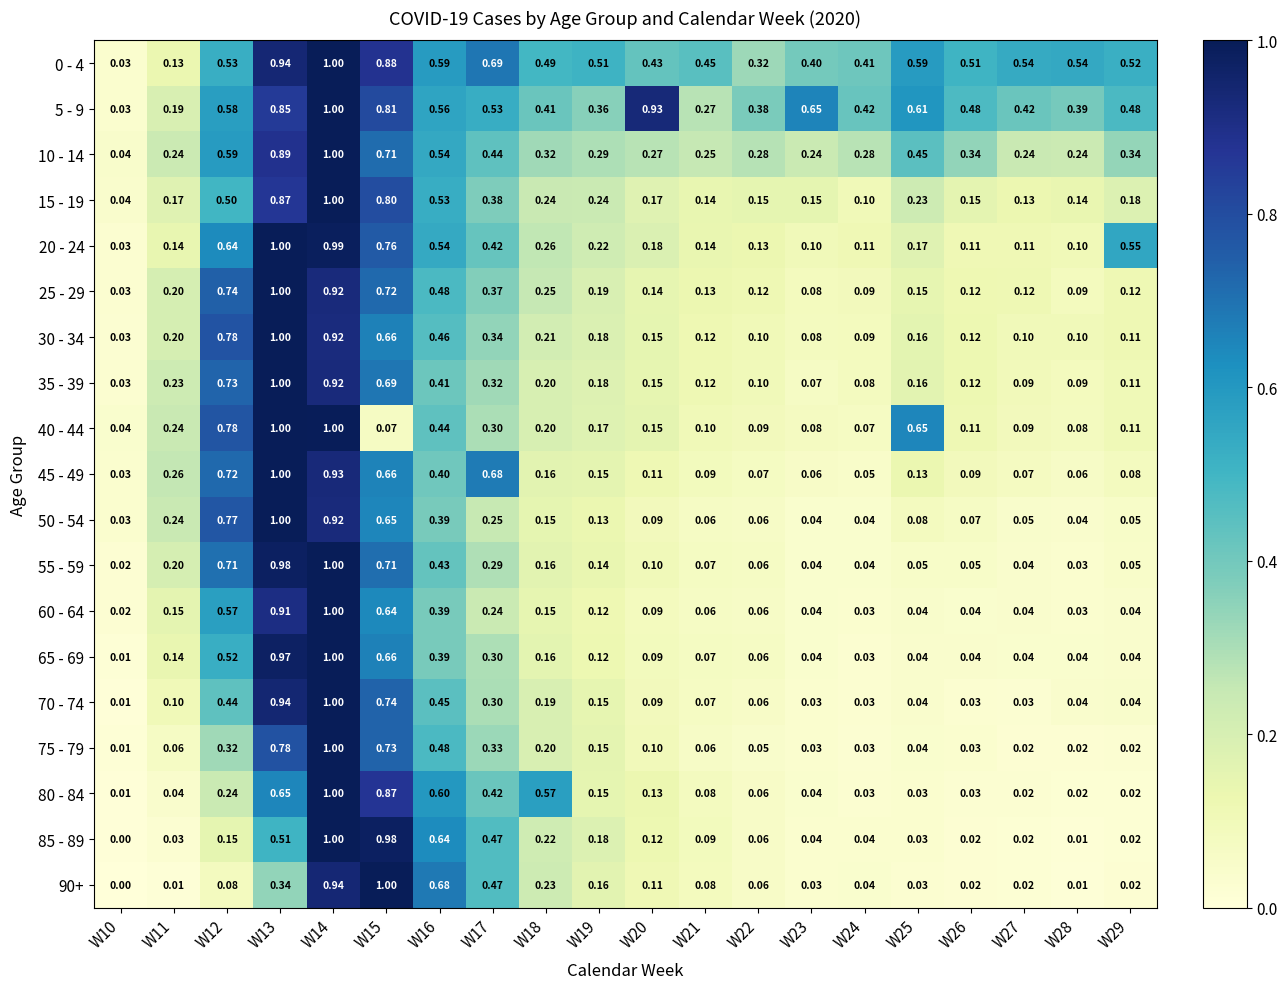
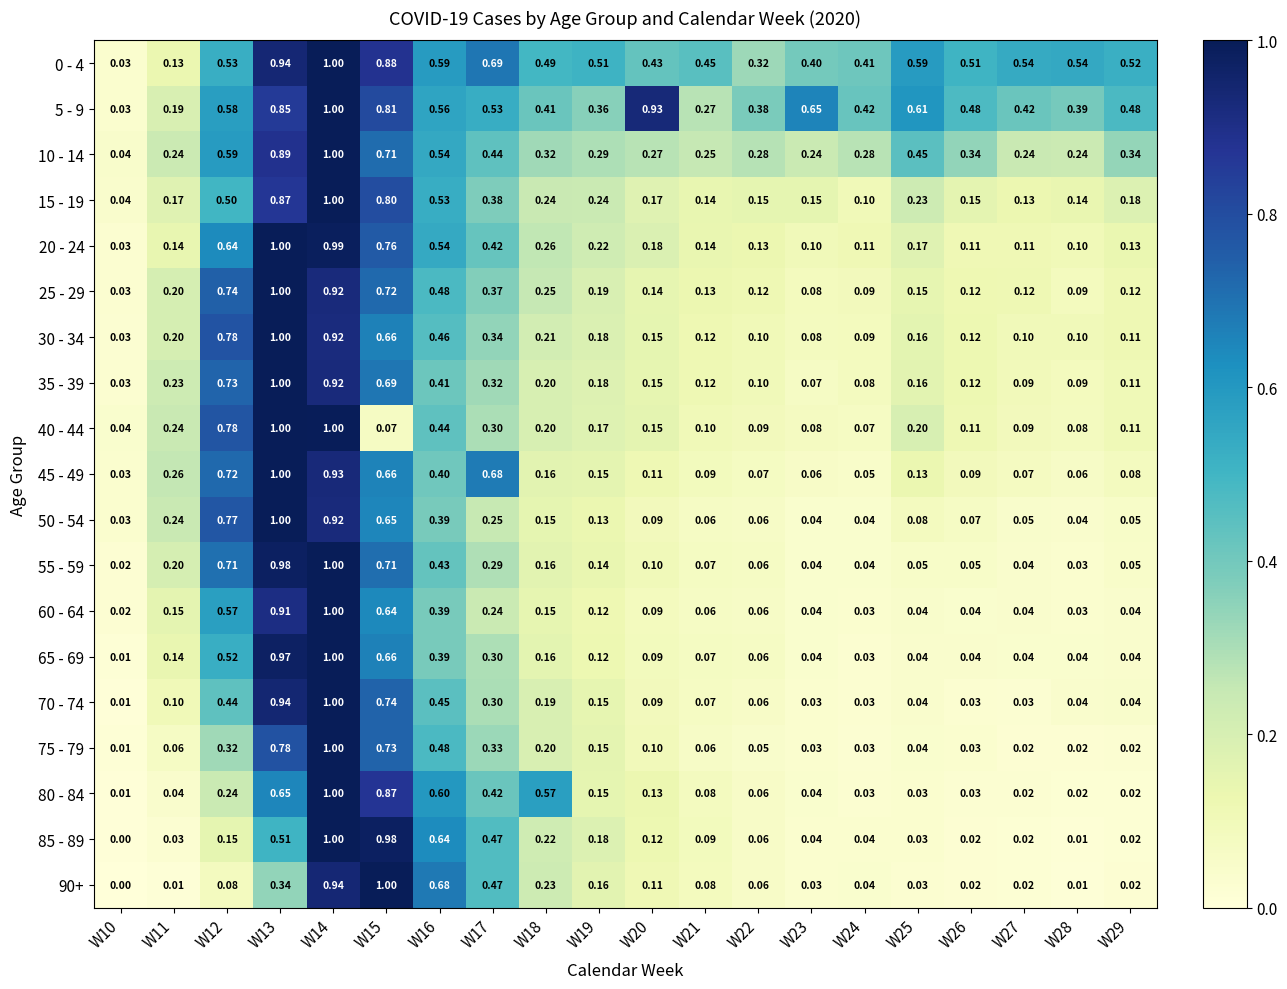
  {
    "20 - 24": {
      "W10": 0.03,
      "W11": 0.14,
      "W12": 0.64,
      "W13": 1.00,
      "W14": 0.99,
      "W15": 0.76,
      "W16": 0.54,
      "W17": 0.42,
      "W18": 0.26,
      "W19": 0.22,
      "W20": 0.18,
      "W21": 0.14,
      "W22": 0.13,
      "W23": 0.10,
      "W24": 0.11,
      "W25": 0.17,
      "W26": 0.11,
      "W27": 0.11,
      "W28": 0.10,
-     "W29": 0.55
+     "W29": 0.13
    },
    "40 - 44": {
      "W10": 0.04,
      "W11": 0.24,
      "W12": 0.78,
      "W13": 1.00,
      "W14": 1.00,
      "W15": 0.07,
      "W16": 0.44,
      "W17": 0.30,
      "W18": 0.20,
      "W19": 0.17,
      "W20": 0.15,
      "W21": 0.10,
      "W22": 0.09,
      "W23": 0.08,
      "W24": 0.07,
-     "W25": 0.65,
+     "W25": 0.20,
      "W26": 0.11,
      "W27": 0.09,
      "W28": 0.08,
      "W29": 0.11
    }
  }
